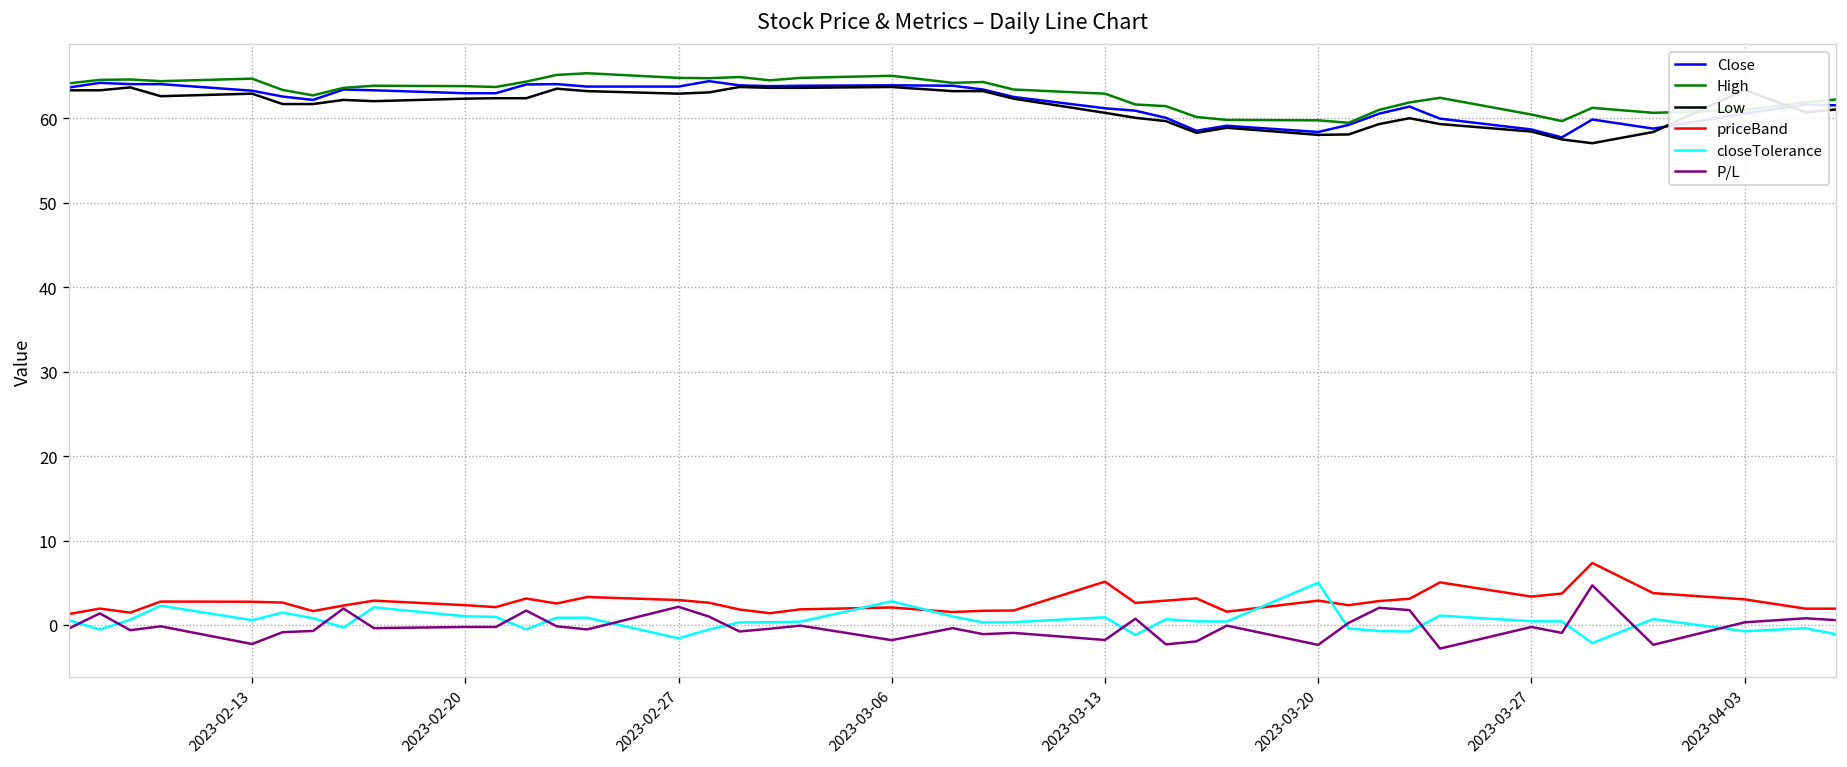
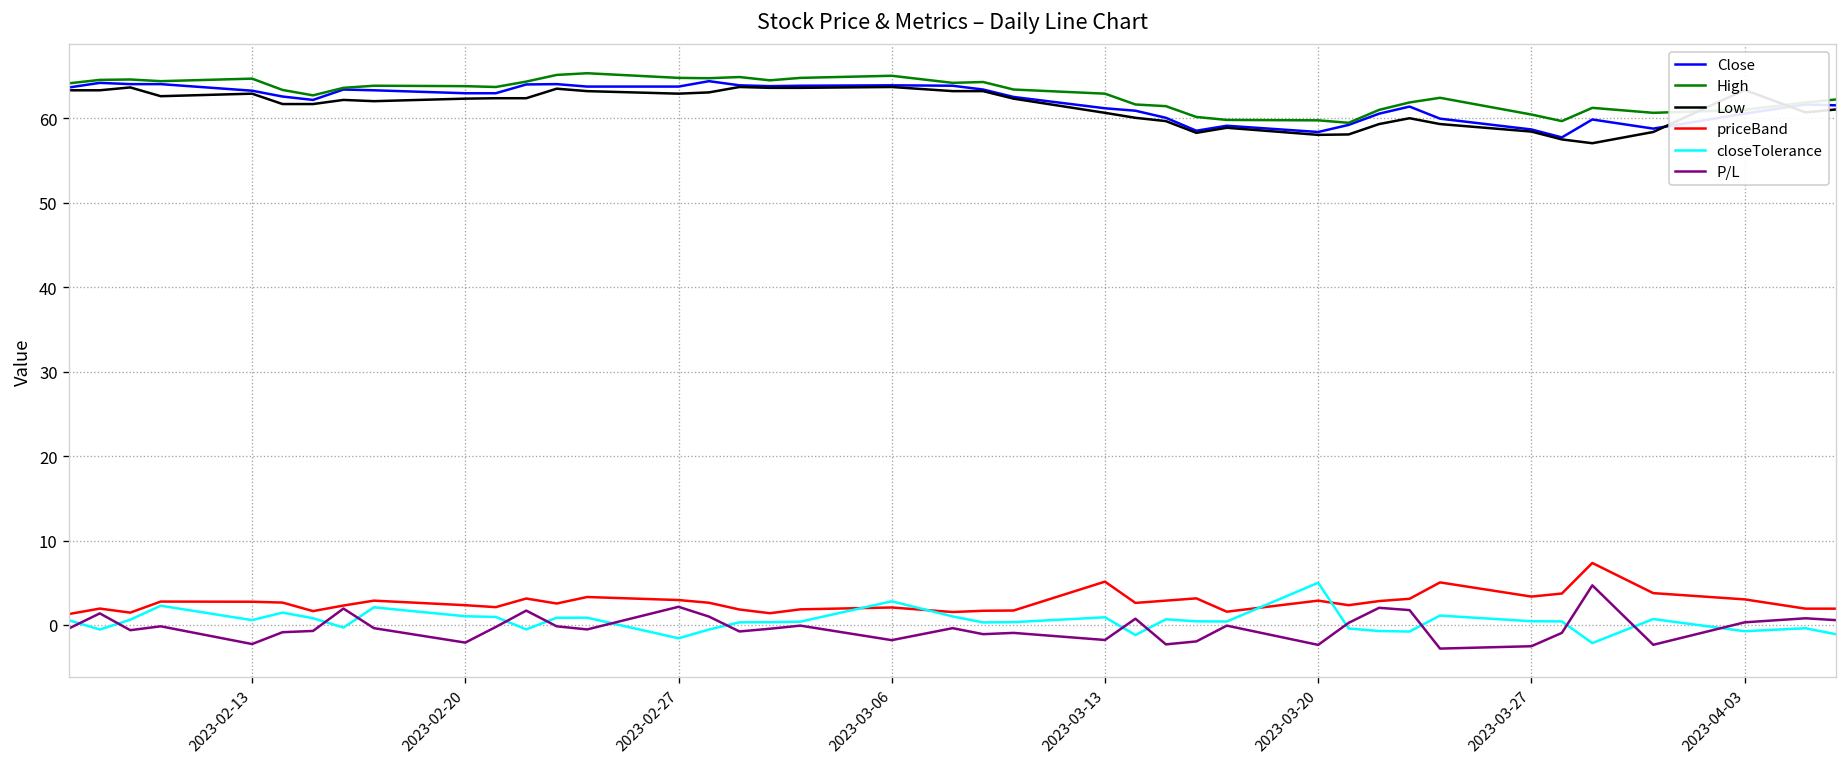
  {
    "Close": {
      "2023-02-20": 63,
      "2023-02-27": 64,
      "2023-03-13": 61
    },
    "High": {
      "2023-02-13": 65,
      "2023-02-20": 64,
      "2023-02-27": 65,
      "2023-03-06": 65,
      "2023-03-13": 63,
      "2023-03-20": 60,
      "2023-03-27": 60
    },
    "Low": {
      "2023-02-20": 62,
      "2023-02-27": 63,
      "2023-03-13": 61
    },
    "priceBand": {
      "2023-02-13": 3,
      "2023-02-20": 2,
      "2023-02-27": 3,
      "2023-03-06": 2,
      "2023-03-13": 5,
      "2023-03-20": 3,
      "2023-03-27": 3,
      "2023-04-03": 3
    },
    "closeTolerance": {
      "2023-02-13": 1,
      "2023-02-20": 1,
      "2023-02-27": -2,
      "2023-03-06": 3,
      "2023-03-13": 1,
      "2023-03-20": 5,
      "2023-03-27": 0,
      "2023-04-03": -1
    },
    "P/L": {
      "2023-02-13": -2,
-     "2023-02-20": 0,
+     "2023-02-20": -2,
      "2023-02-27": 2,
      "2023-03-06": -2,
      "2023-03-13": -2,
      "2023-03-20": -2,
-     "2023-03-27": 0,
+     "2023-03-27": -3,
      "2023-04-03": 0
    }
  }
